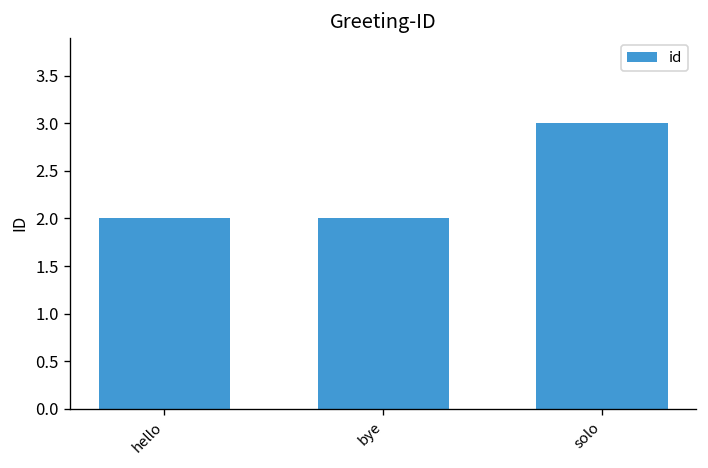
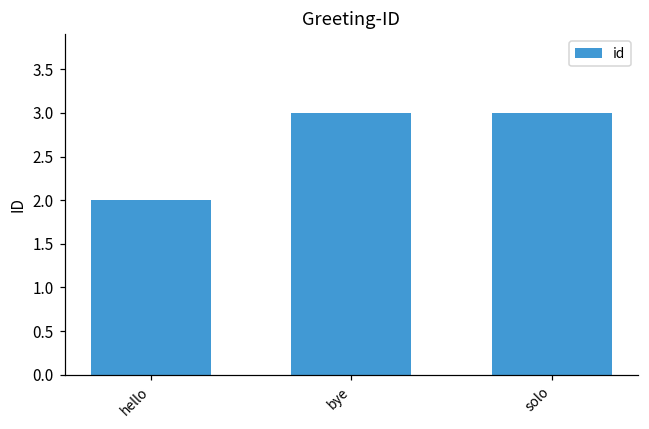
  {
    "hello": 2,
-   "bye": 2,
+   "bye": 3,
    "solo": 3
  }
